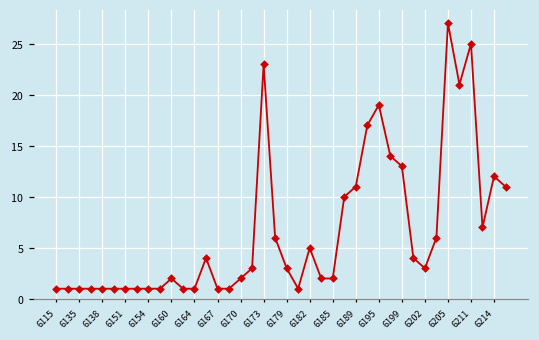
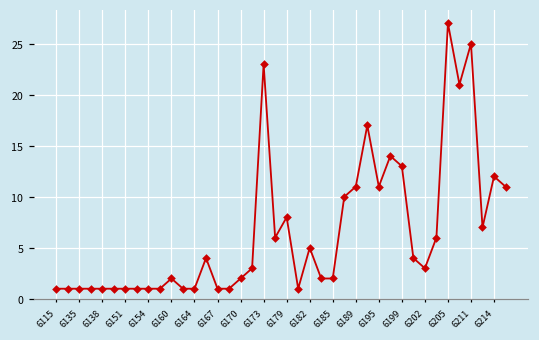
  {
    "6115": 1,
    "6135": 1,
    "6138": 1,
    "6151": 1,
    "6154": 1,
    "6160": 2,
    "6164": 1,
    "6167": 1,
    "6170": 2,
    "6173": 23,
-   "6179": 3,
+   "6179": 8,
    "6182": 5,
    "6185": 2,
    "6189": 11,
-   "6195": 19,
+   "6195": 11,
    "6199": 13,
    "6202": 3,
    "6205": 27,
    "6211": 25,
    "6214": 12
  }
